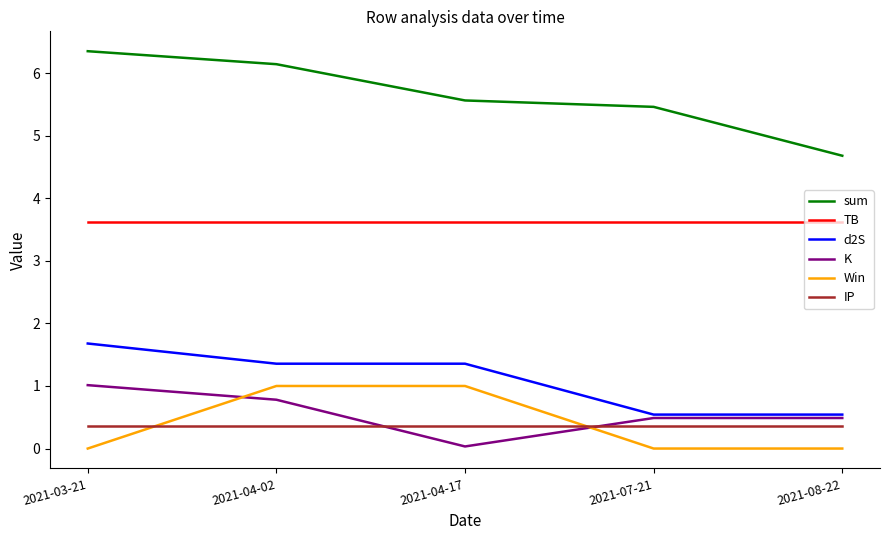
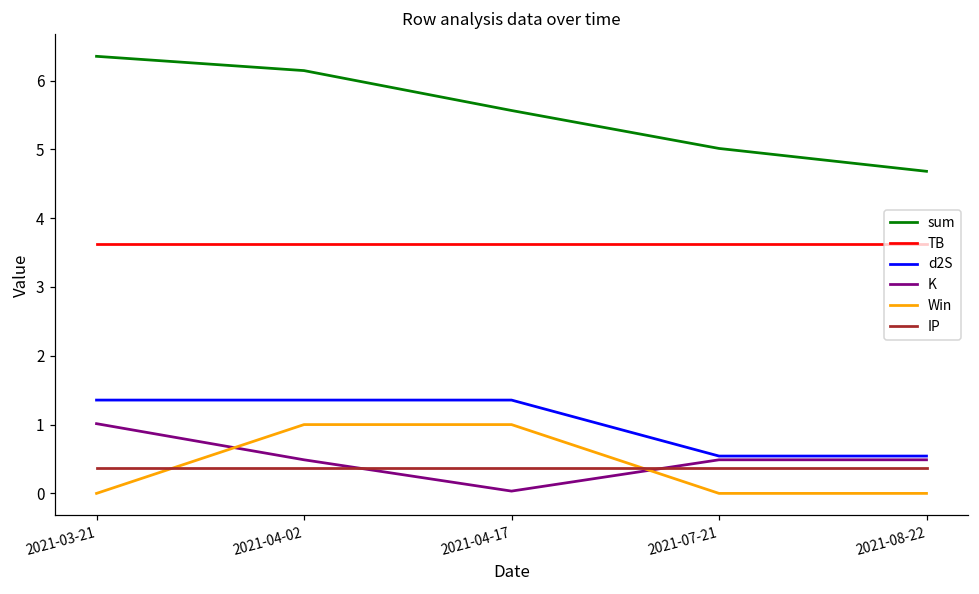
  {
    "sum": {
      "2021-03-21": 6.4,
      "2021-04-02": 6.1,
      "2021-04-17": 5.6,
-     "2021-07-21": 5.5,
+     "2021-07-21": 5.0,
      "2021-08-22": 4.7
    },
    "TB": {
      "2021-03-21": 3.6,
      "2021-04-02": 3.6,
      "2021-04-17": 3.6,
      "2021-07-21": 3.6
    },
    "d2S": {
-     "2021-03-21": 1.7,
+     "2021-03-21": 1.4,
      "2021-04-02": 1.4,
      "2021-04-17": 1.4,
      "2021-07-21": 0.5,
      "2021-08-22": 0.5
    },
    "K": {
      "2021-03-21": 1.0,
-     "2021-04-02": 0.8,
+     "2021-04-02": 0.5,
      "2021-04-17": 0.0,
      "2021-07-21": 0.5,
      "2021-08-22": 0.5
    },
    "Win": {
      "2021-03-21": 0.0,
      "2021-04-02": 1.0,
      "2021-04-17": 1.0,
      "2021-07-21": 0.0,
      "2021-08-22": 0.0
    },
    "IP": {
      "2021-03-21": 0.4,
      "2021-04-02": 0.4,
      "2021-04-17": 0.4,
      "2021-07-21": 0.4,
      "2021-08-22": 0.4
    }
  }
